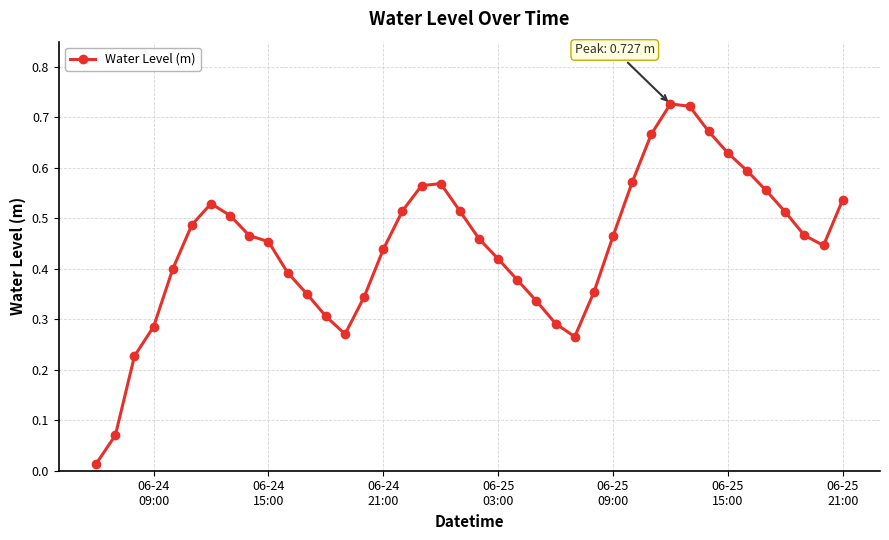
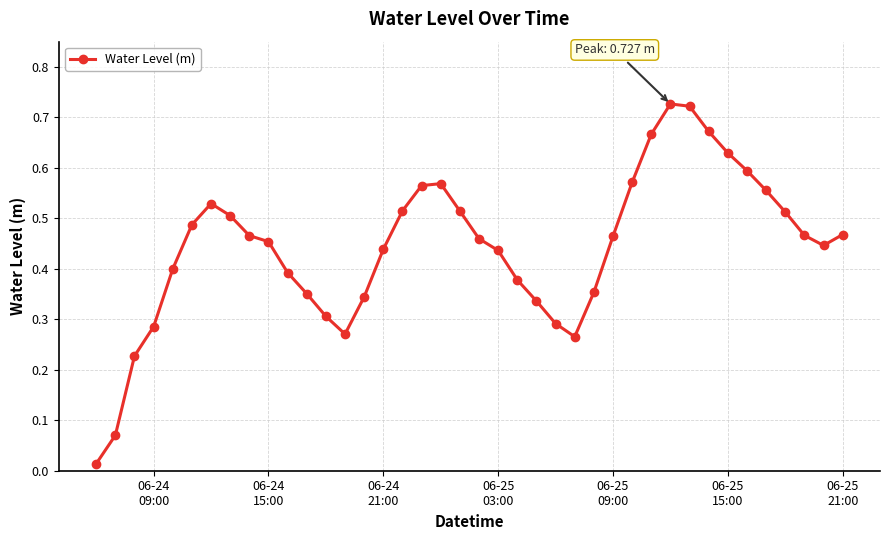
  {
    "06-24 09:00": 0.29,
    "06-24 15:00": 0.45,
    "06-24 21:00": 0.44,
-   "06-25 03:00": 0.42,
+   "06-25 03:00": 0.44,
    "06-25 09:00": 0.46,
    "06-25 15:00": 0.63,
-   "06-25 21:00": 0.54
+   "06-25 21:00": 0.47
  }
